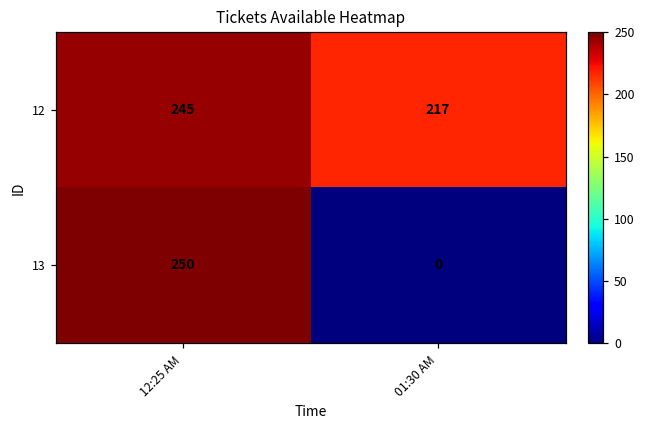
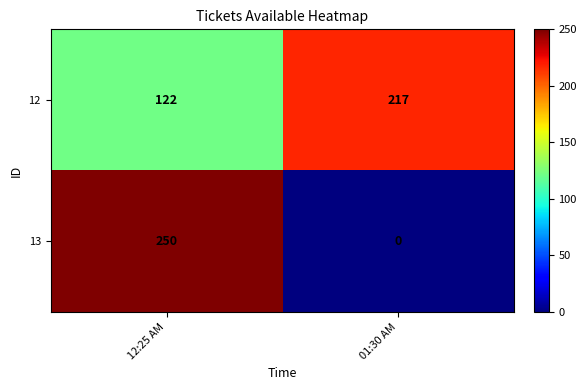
  {
    "12": {
-     "12:25 AM": 245,
+     "12:25 AM": 122,
      "01:30 AM": 217
    },
    "13": {
      "12:25 AM": 250,
      "01:30 AM": 0
    }
  }
